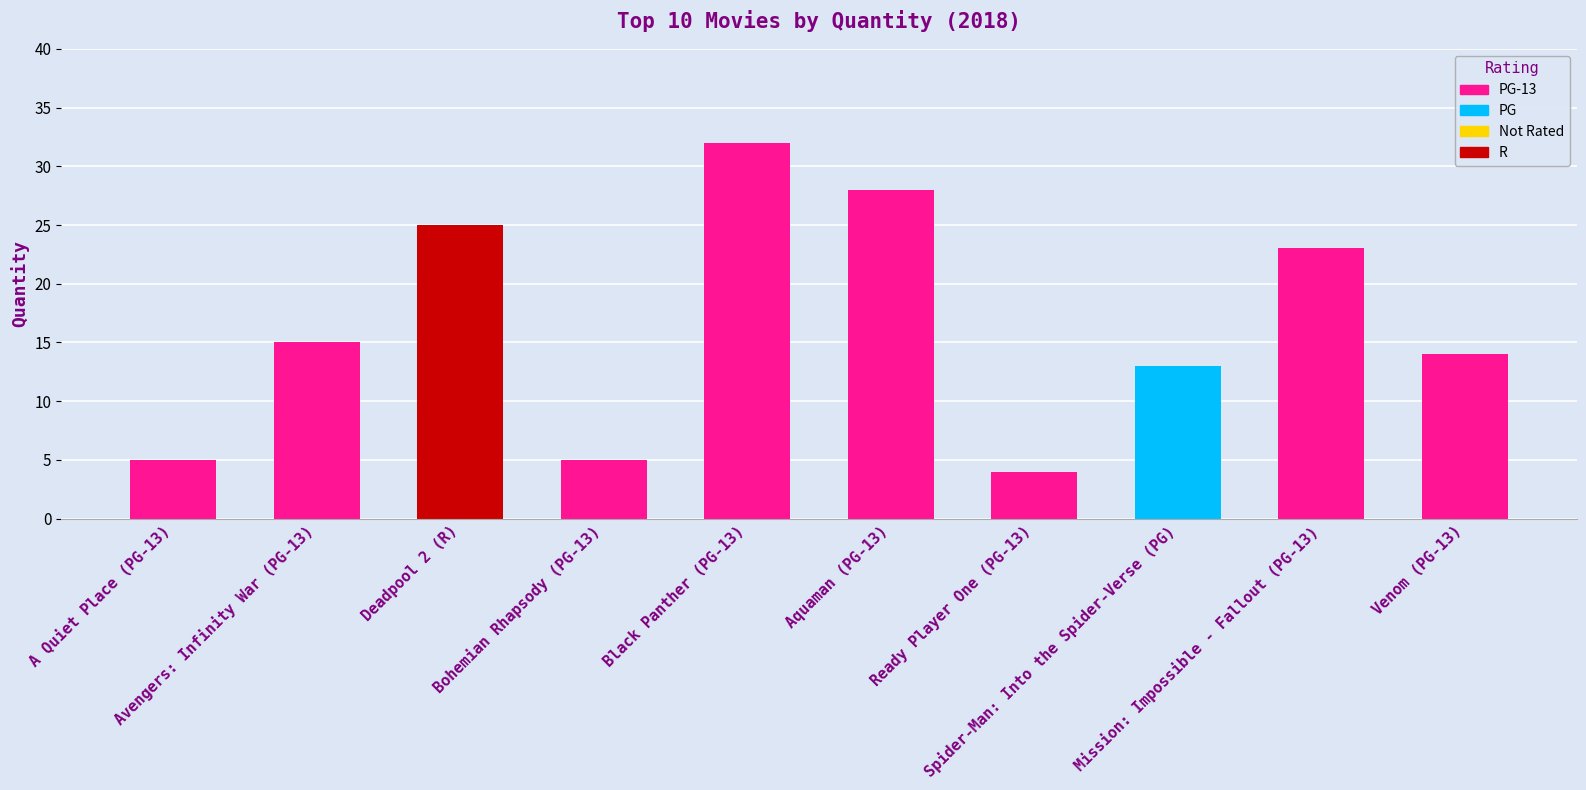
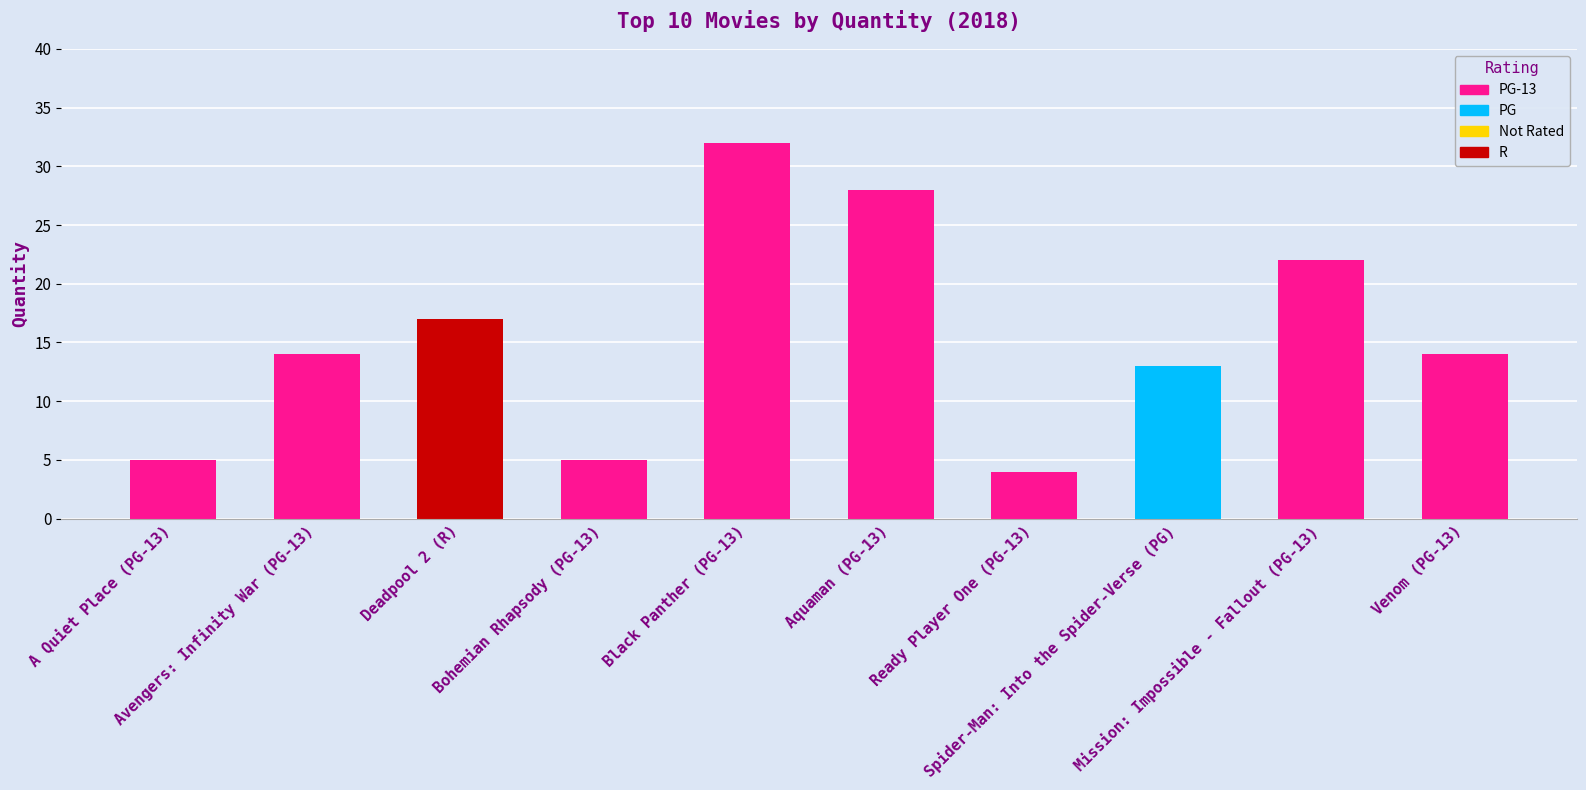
  {
    "A Quiet Place (PG-13)": 5,
-   "Avengers: Infinity War (PG-13)": 15,
-   "Deadpool 2 (R)": 25,
+   "Avengers: Infinity War (PG-13)": 14,
+   "Deadpool 2 (R)": 17,
    "Bohemian Rhapsody (PG-13)": 5,
    "Black Panther (PG-13)": 32,
    "Aquaman (PG-13)": 28,
    "Ready Player One (PG-13)": 4,
    "Spider-Man: Into the Spider-Verse (PG)": 13,
-   "Mission: Impossible - Fallout (PG-13)": 23,
+   "Mission: Impossible - Fallout (PG-13)": 22,
    "Venom (PG-13)": 14
  }
